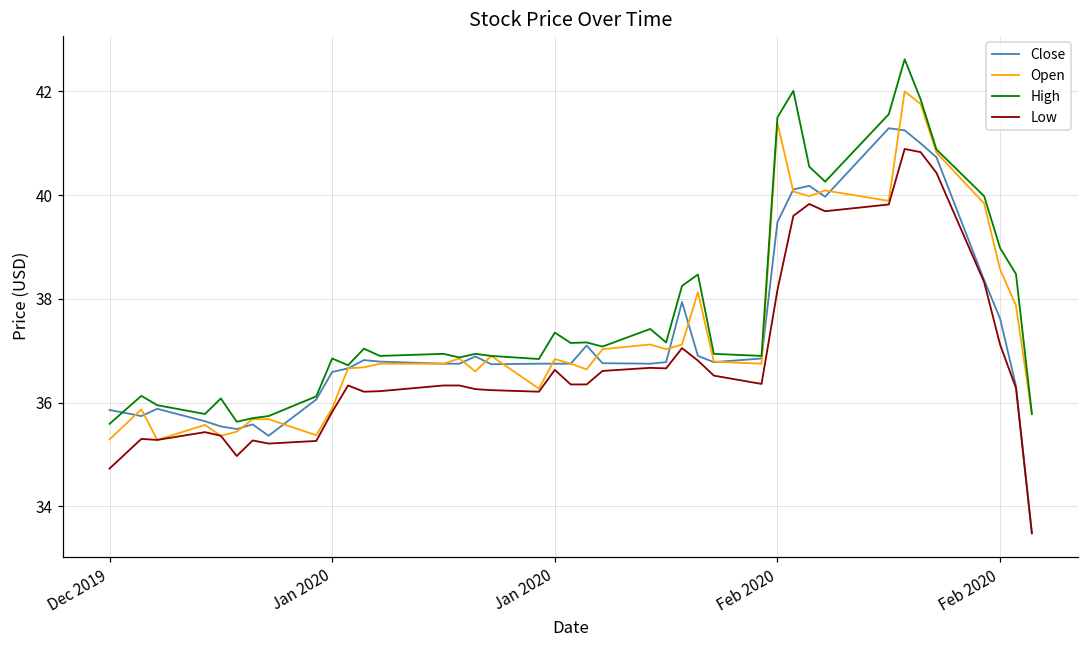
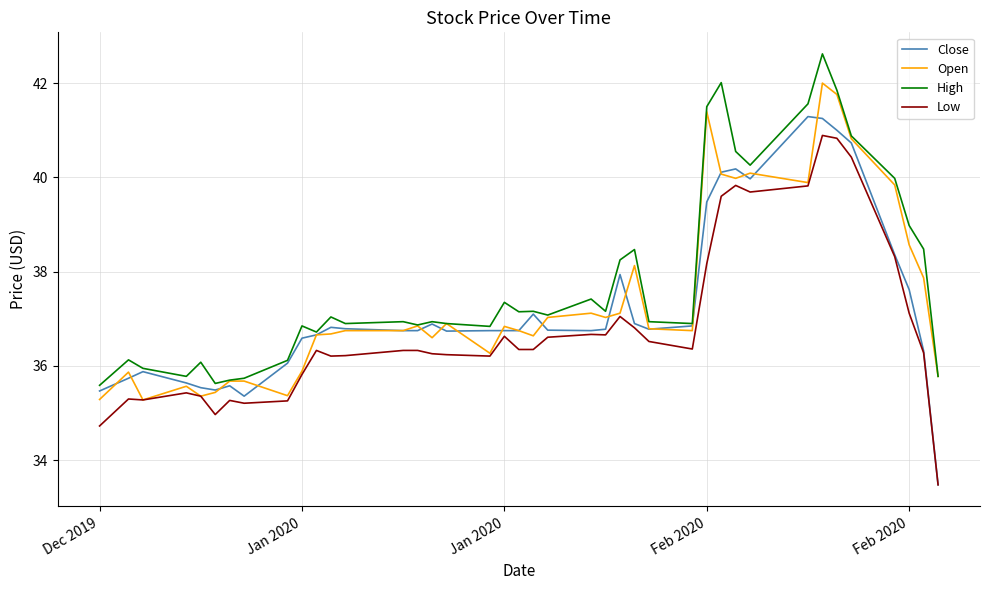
  {
    "Close": {
-     "Dec 2019": 35.9
+     "Dec 2019": 35.5
    },
    "Open": {
      "Dec 2019": 35.3
    },
    "High": {
      "Dec 2019": 35.6
    },
    "Low": {
      "Dec 2019": 34.7
    }
  }
